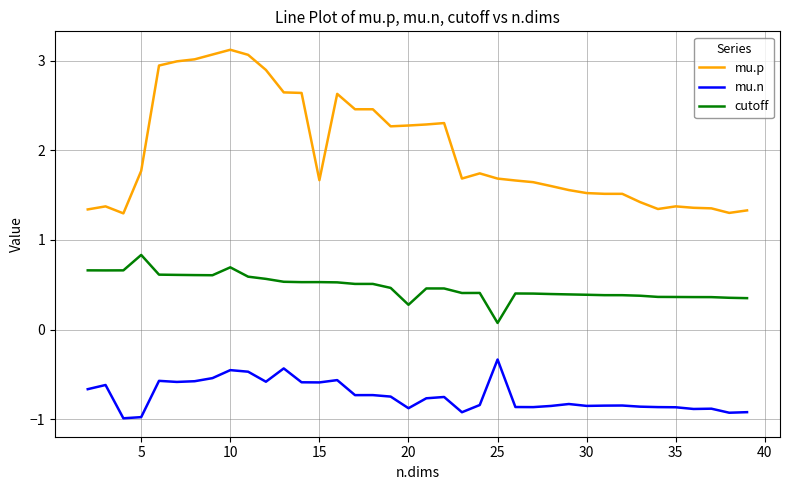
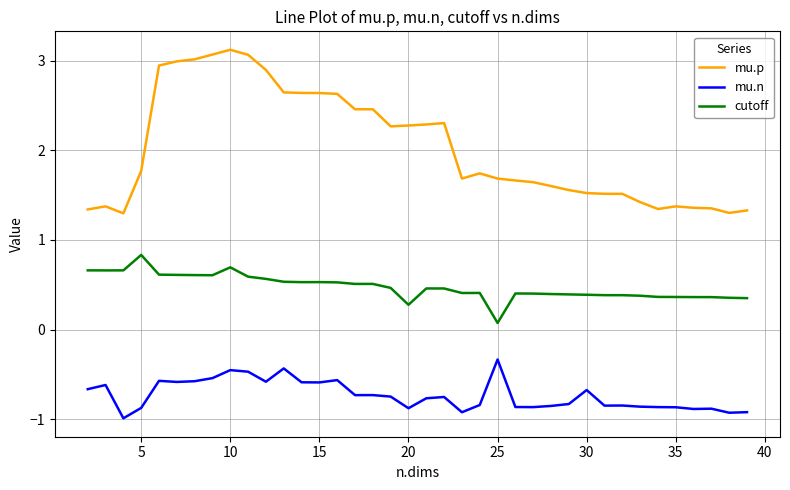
  {
    "mu.p": {
      "5": 1.8,
      "10": 3.1,
-     "15": 1.7,
+     "15": 2.6,
      "20": 2.3,
      "25": 1.7,
      "30": 1.5,
      "35": 1.4
    },
    "mu.n": {
-     "5": -1.0,
+     "5": -0.9,
      "10": -0.5,
      "15": -0.6,
      "20": -0.9,
      "25": -0.3,
-     "30": -0.9,
+     "30": -0.7,
      "35": -0.9
    },
    "cutoff": {
      "5": 0.8,
      "10": 0.7,
      "15": 0.5,
      "20": 0.3,
      "25": 0.1,
      "30": 0.4,
      "35": 0.4
    }
  }
